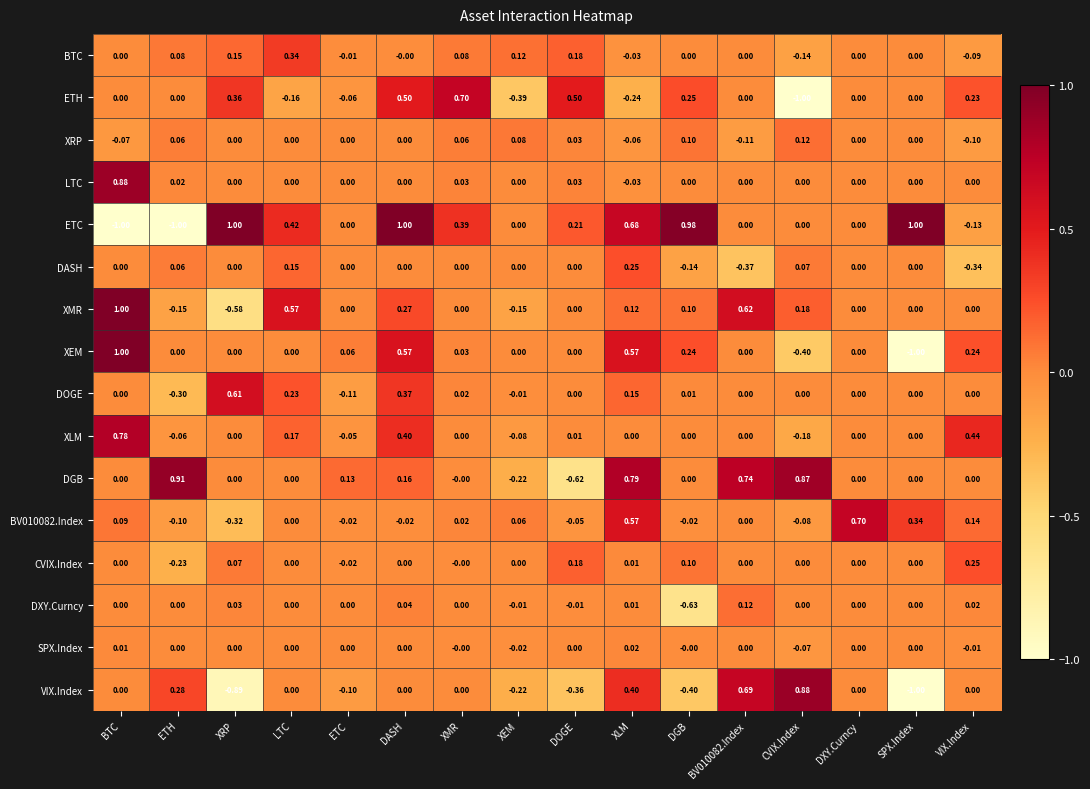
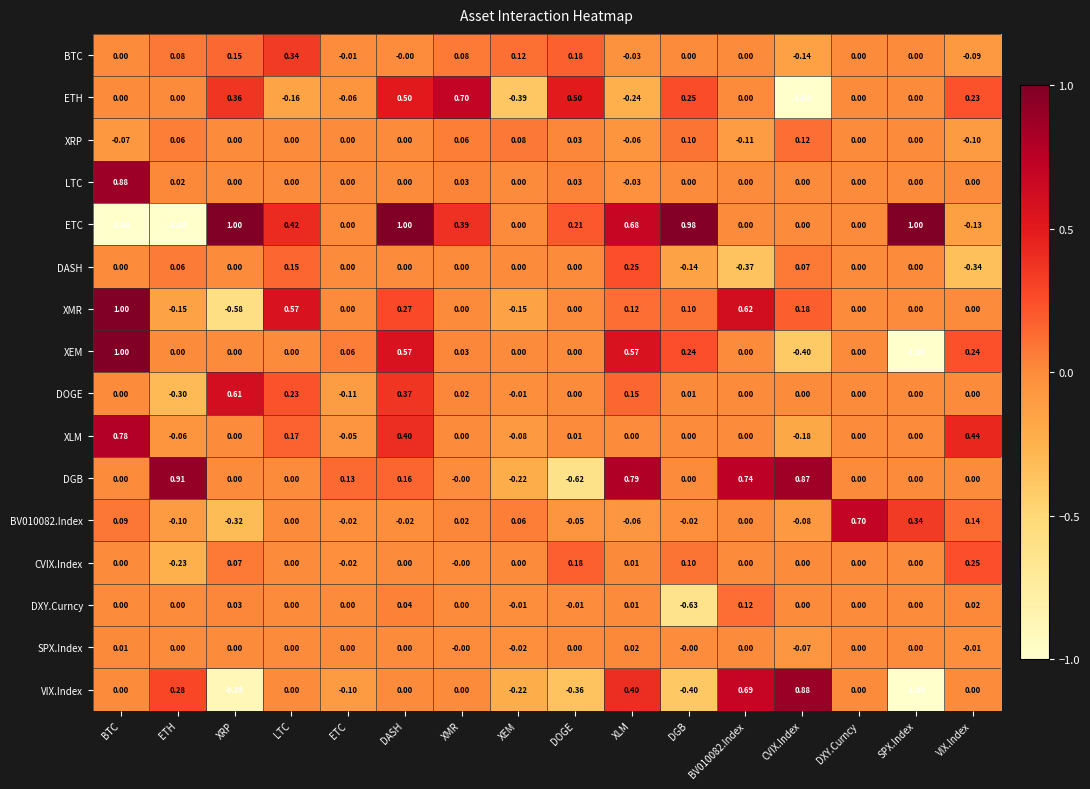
  {
    "BV010082.Index": {
      "BTC": 0.09,
      "ETH": -0.10,
      "XRP": -0.32,
      "LTC": 0.00,
      "ETC": -0.02,
      "DASH": -0.02,
      "XMR": 0.02,
      "XEM": 0.06,
      "DOGE": -0.05,
-     "XLM": 0.57,
+     "XLM": -0.06,
      "DGB": -0.02,
      "BV010082.Index": 0.00,
      "CVIX.Index": -0.08,
      "DXY.Curncy": 0.70,
      "SPX.Index": 0.34,
      "VIX.Index": 0.14
    }
  }
